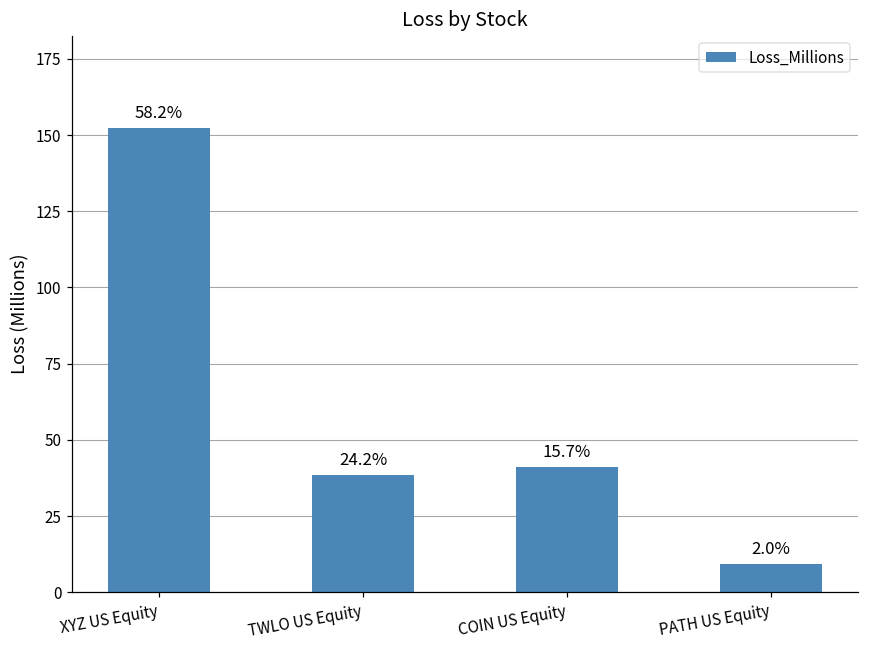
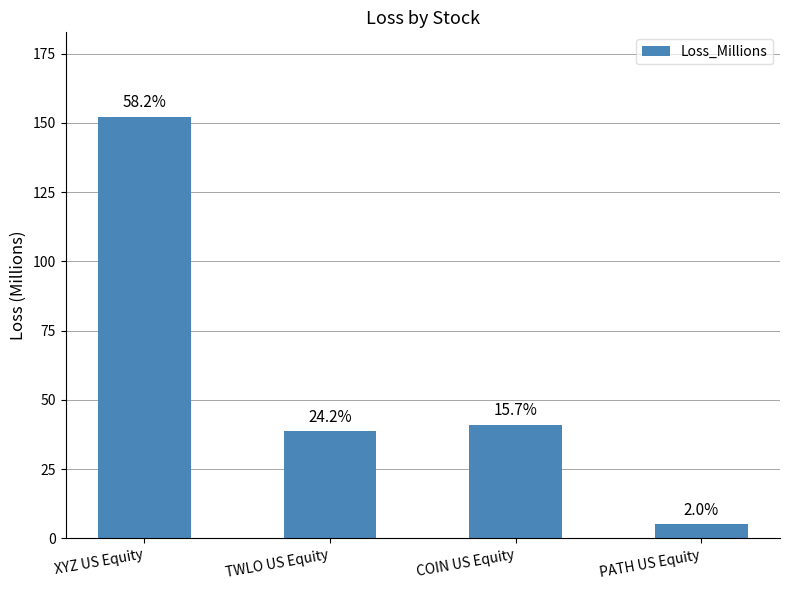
  {
-   "PATH US Equity": 9
+   "PATH US Equity": 5
  }
